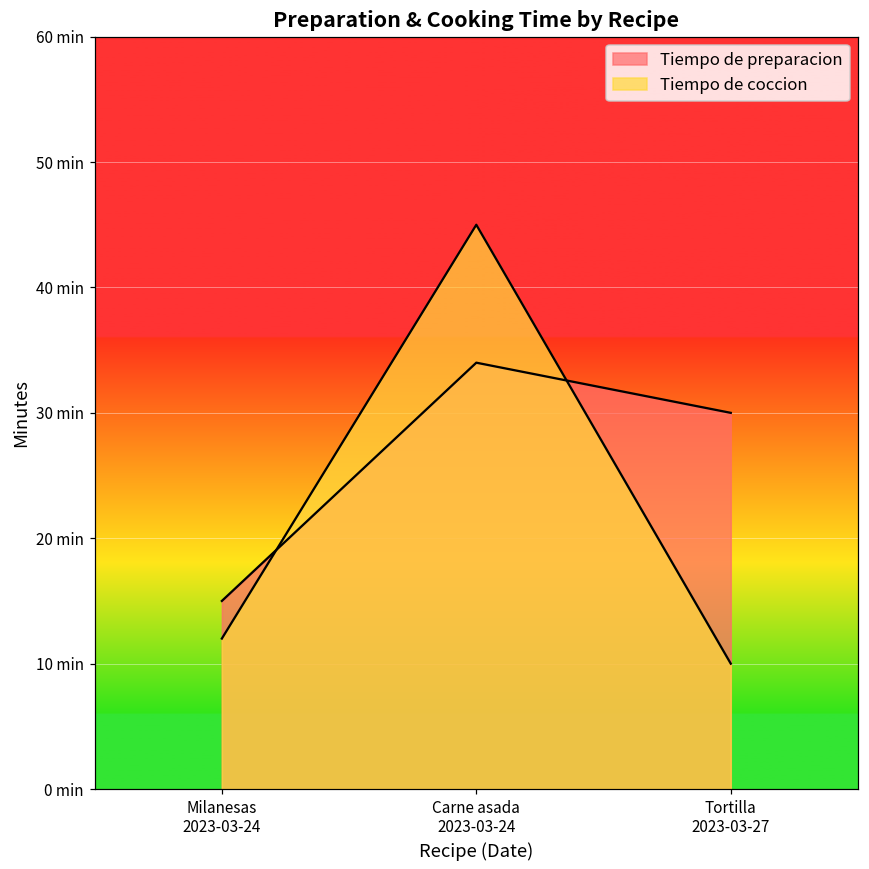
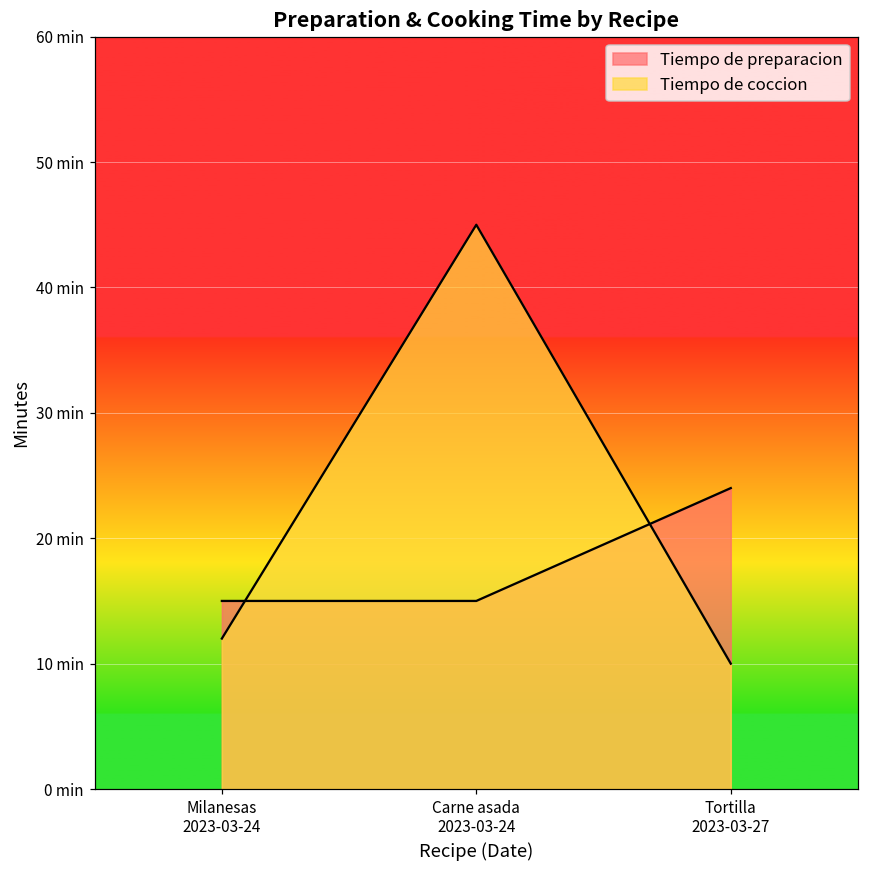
  {
    "Tiempo de preparacion": {
      "Milanesas 2023-03-24": "15 min",
-     "Carne asada 2023-03-24": "34 min",
-     "Tortilla 2023-03-27": "30 min"
+     "Carne asada 2023-03-24": "15 min",
+     "Tortilla 2023-03-27": "24 min"
    },
    "Tiempo de coccion": {
      "Milanesas 2023-03-24": "12 min",
      "Carne asada 2023-03-24": "45 min",
      "Tortilla 2023-03-27": "10 min"
    }
  }
